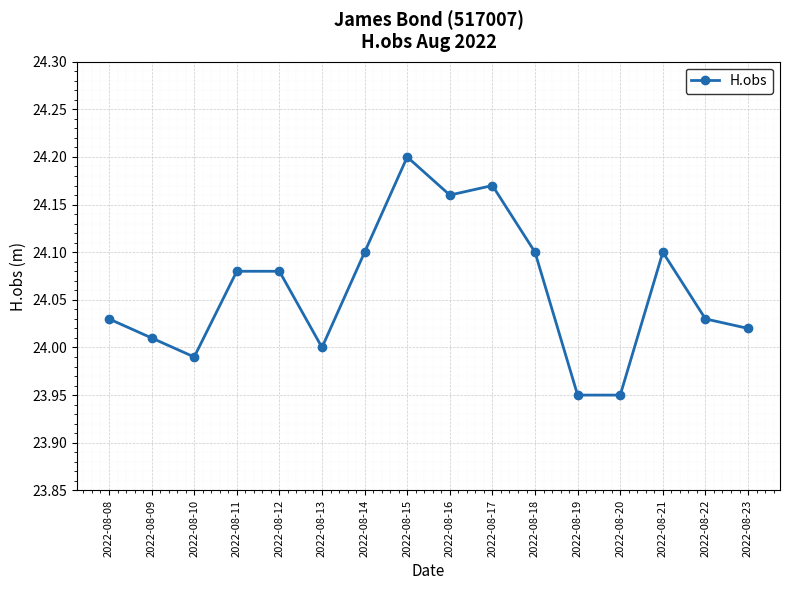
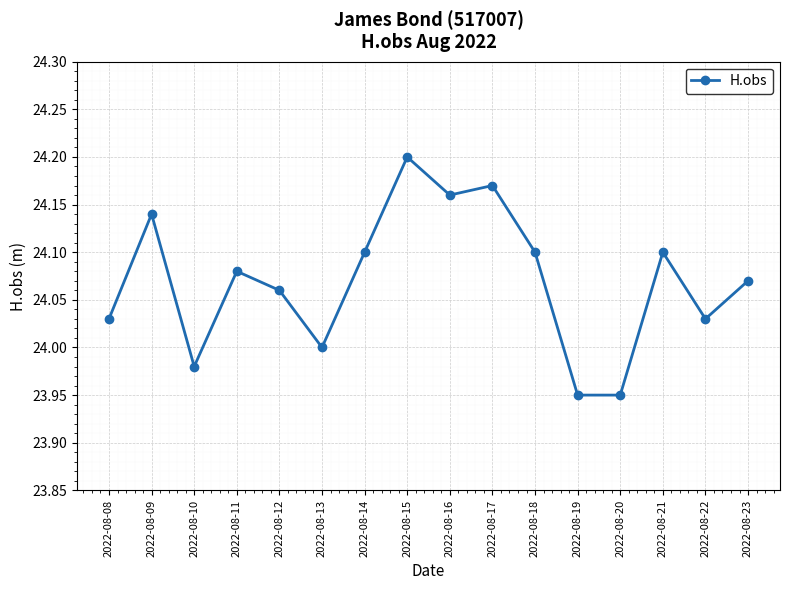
  {
    "2022-08-08": 24.03,
-   "2022-08-09": 24.01,
-   "2022-08-10": 23.99,
+   "2022-08-09": 24.14,
+   "2022-08-10": 23.98,
    "2022-08-11": 24.08,
-   "2022-08-12": 24.08,
+   "2022-08-12": 24.06,
    "2022-08-13": 24.00,
    "2022-08-14": 24.10,
    "2022-08-15": 24.20,
    "2022-08-16": 24.16,
    "2022-08-17": 24.17,
    "2022-08-18": 24.10,
    "2022-08-19": 23.95,
    "2022-08-20": 23.95,
    "2022-08-21": 24.10,
    "2022-08-22": 24.03,
-   "2022-08-23": 24.02
+   "2022-08-23": 24.07
  }
